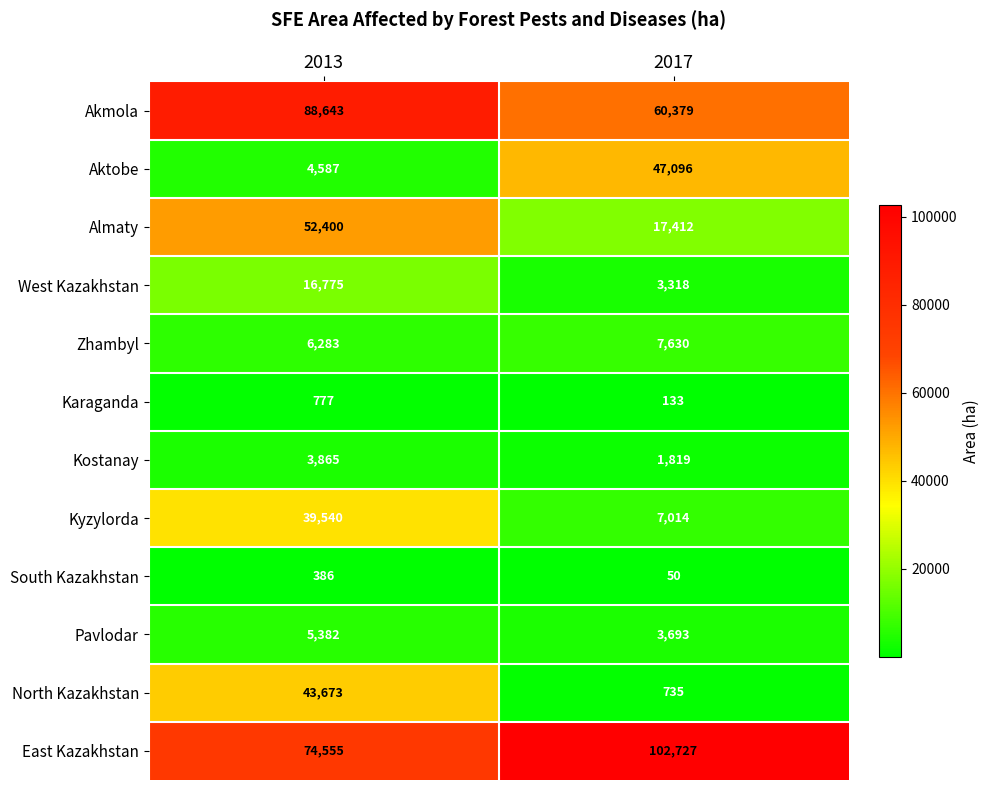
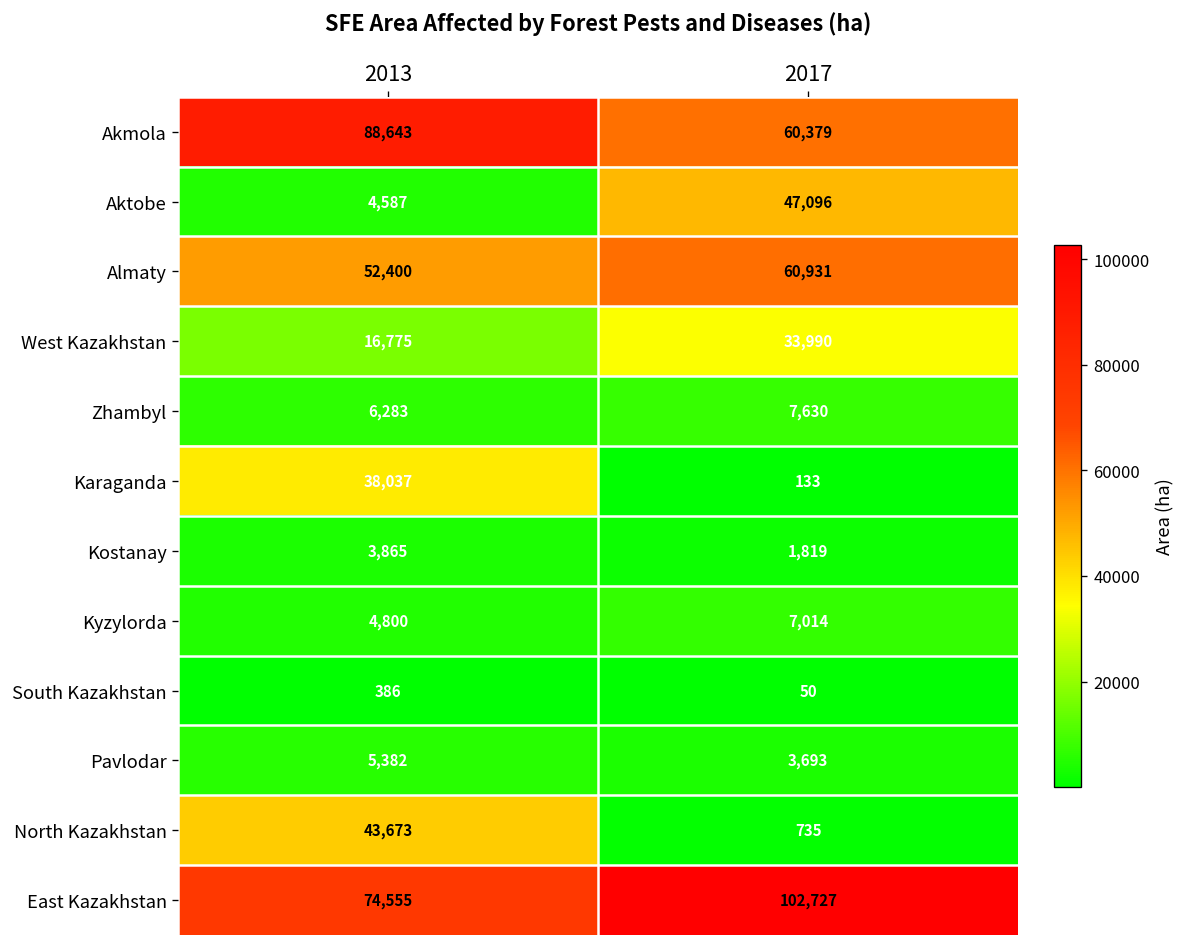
  {
    "Akmola": {
      "2013": "88,643",
      "2017": "60,379"
    },
    "Aktobe": {
      "2013": "4,587",
      "2017": "47,096"
    },
    "Almaty": {
      "2013": "52,400",
-     "2017": "17,412"
+     "2017": "60,931"
    },
    "West Kazakhstan": {
      "2013": "16,775",
-     "2017": "3,318"
+     "2017": "33,990"
    },
    "Zhambyl": {
      "2013": "6,283",
      "2017": "7,630"
    },
    "Karaganda": {
-     "2013": "777",
+     "2013": "38,037",
      "2017": "133"
    },
    "Kostanay": {
      "2013": "3,865",
      "2017": "1,819"
    },
    "Kyzylorda": {
-     "2013": "39,540",
+     "2013": "4,800",
      "2017": "7,014"
    },
    "South Kazakhstan": {
      "2013": "386",
      "2017": "50"
    },
    "Pavlodar": {
      "2013": "5,382",
      "2017": "3,693"
    },
    "North Kazakhstan": {
      "2013": "43,673",
      "2017": "735"
    },
    "East Kazakhstan": {
      "2013": "74,555",
      "2017": "102,727"
    }
  }
